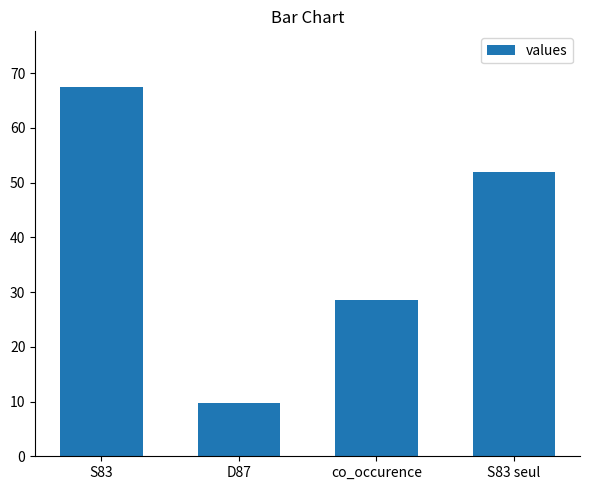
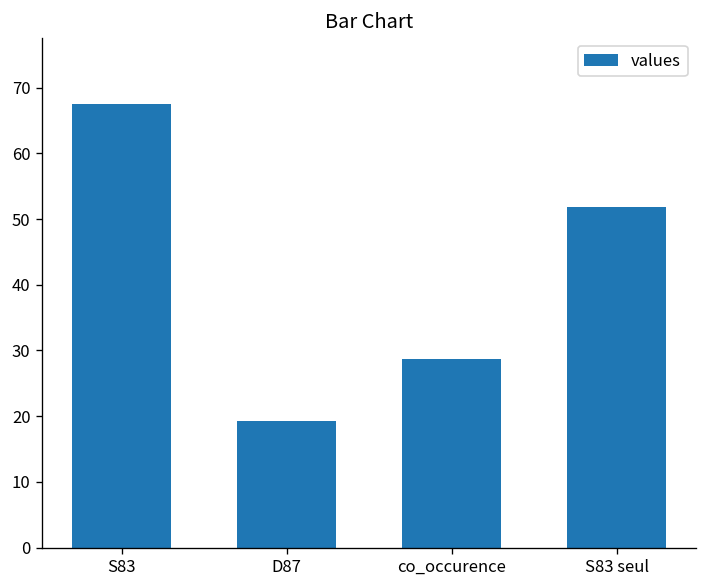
  {
    "S83": 68,
-   "D87": 10,
+   "D87": 19,
    "co_occurence": 29,
    "S83 seul": 52
  }
